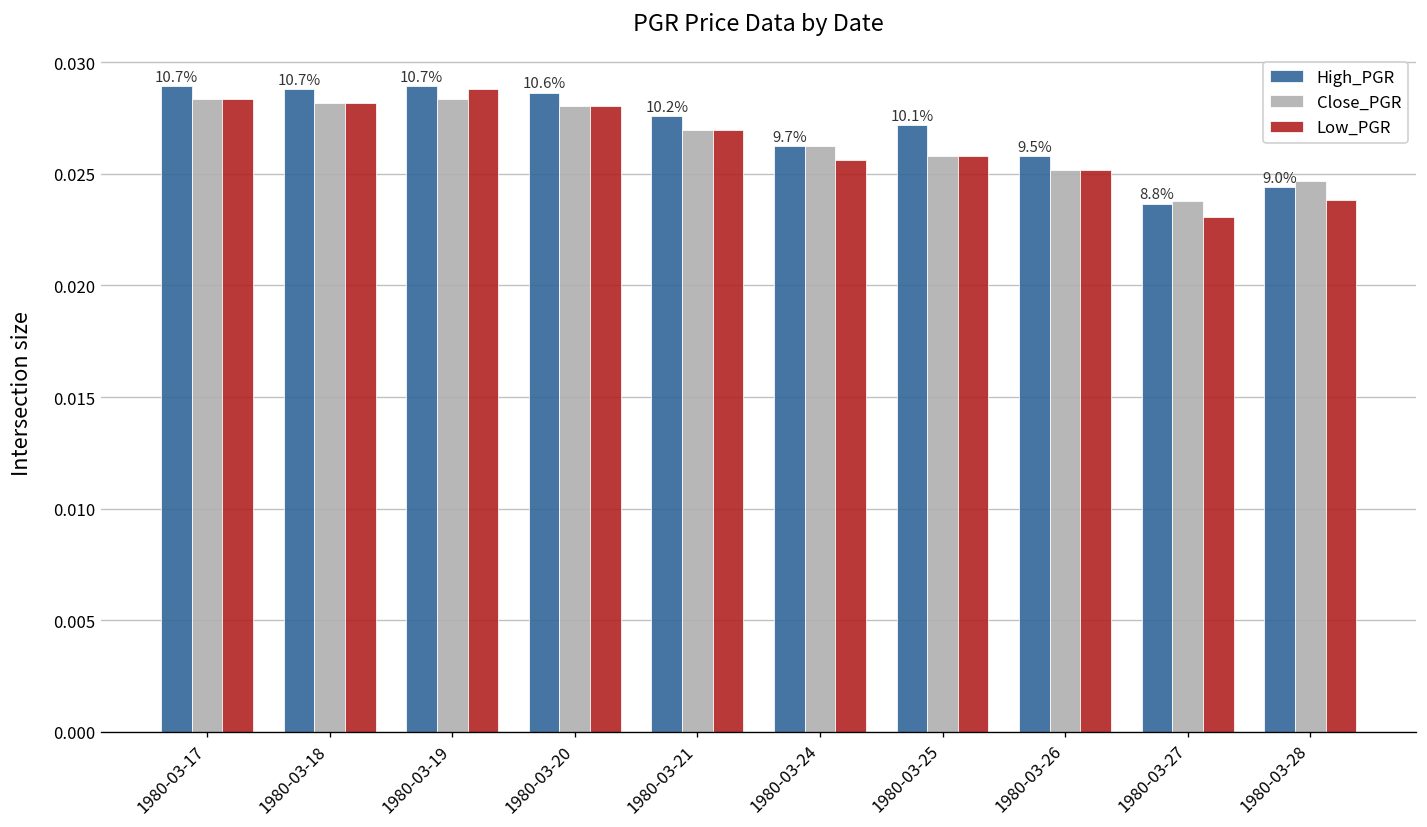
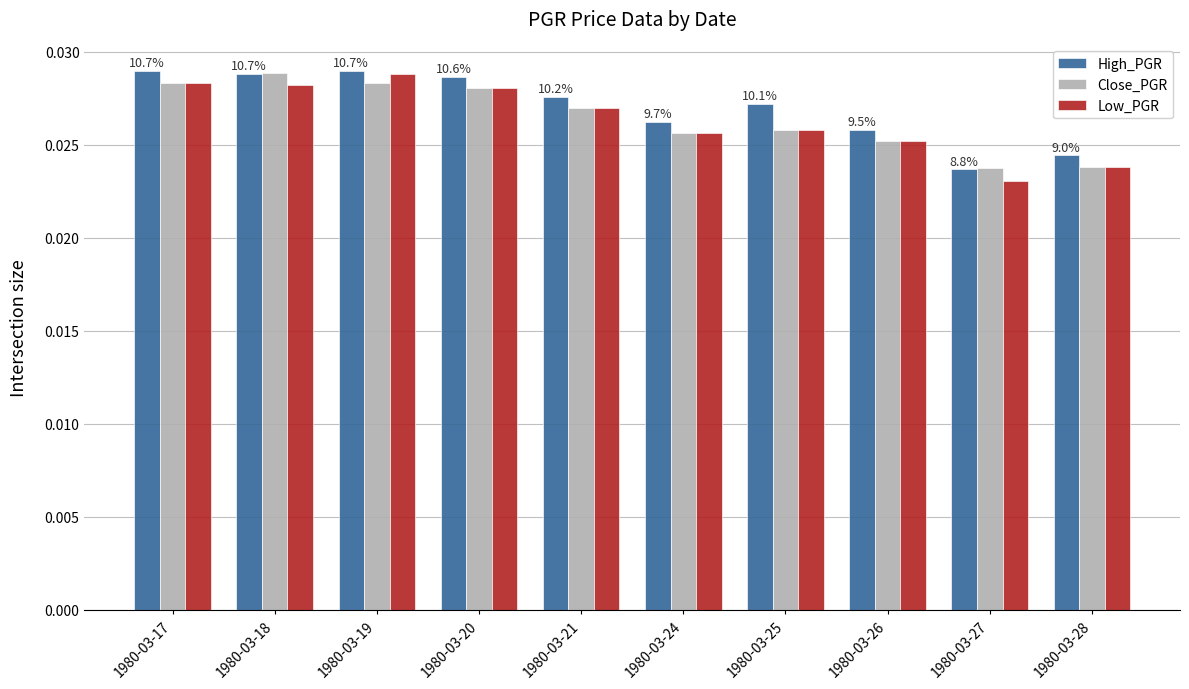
  {
    "Close_PGR": {
      "1980-03-17": 0.0283,
-     "1980-03-18": 0.0282,
+     "1980-03-18": 0.0288,
      "1980-03-19": 0.0283,
      "1980-03-20": 0.0280,
      "1980-03-21": 0.0270,
-     "1980-03-24": 0.0262,
+     "1980-03-24": 0.0256,
      "1980-03-25": 0.0258,
      "1980-03-26": 0.0252,
      "1980-03-27": 0.0238,
-     "1980-03-28": 0.0247
+     "1980-03-28": 0.0238
    },
    "Low_PGR": {
      "1980-03-17": 0.0283,
      "1980-03-18": 0.0282,
      "1980-03-19": 0.0288,
      "1980-03-20": 0.0280,
      "1980-03-21": 0.0270,
      "1980-03-24": 0.0256,
      "1980-03-25": 0.0258,
      "1980-03-26": 0.0252,
      "1980-03-27": 0.0231,
      "1980-03-28": 0.0238
    }
  }
